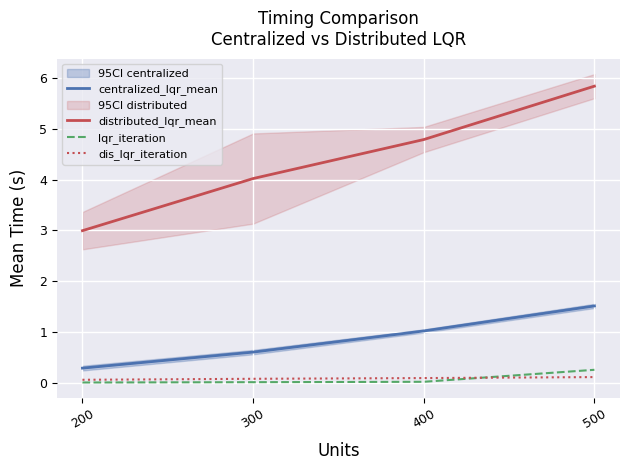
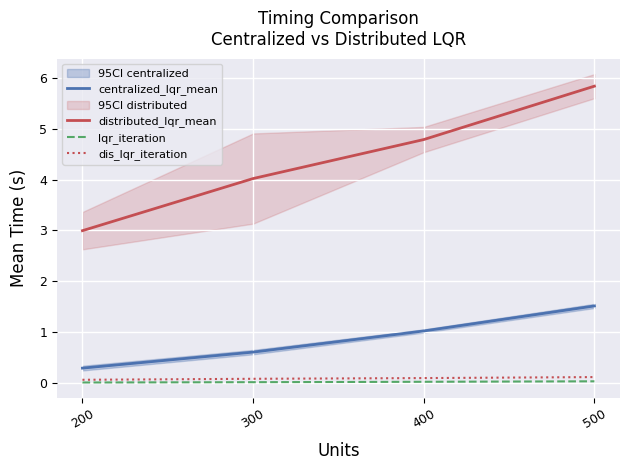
  {
    "lqr_iteration": {
      "200": 0.0,
      "300": 0.0,
      "400": 0.0,
-     "500": 0.3
+     "500": 0.0
    }
  }
